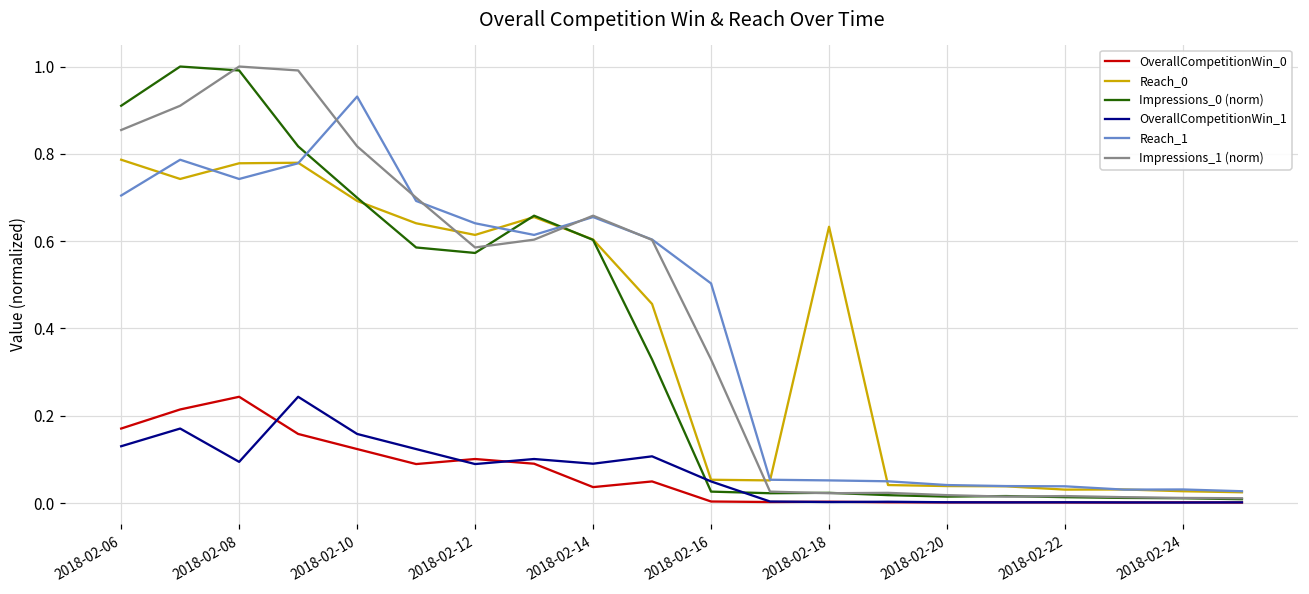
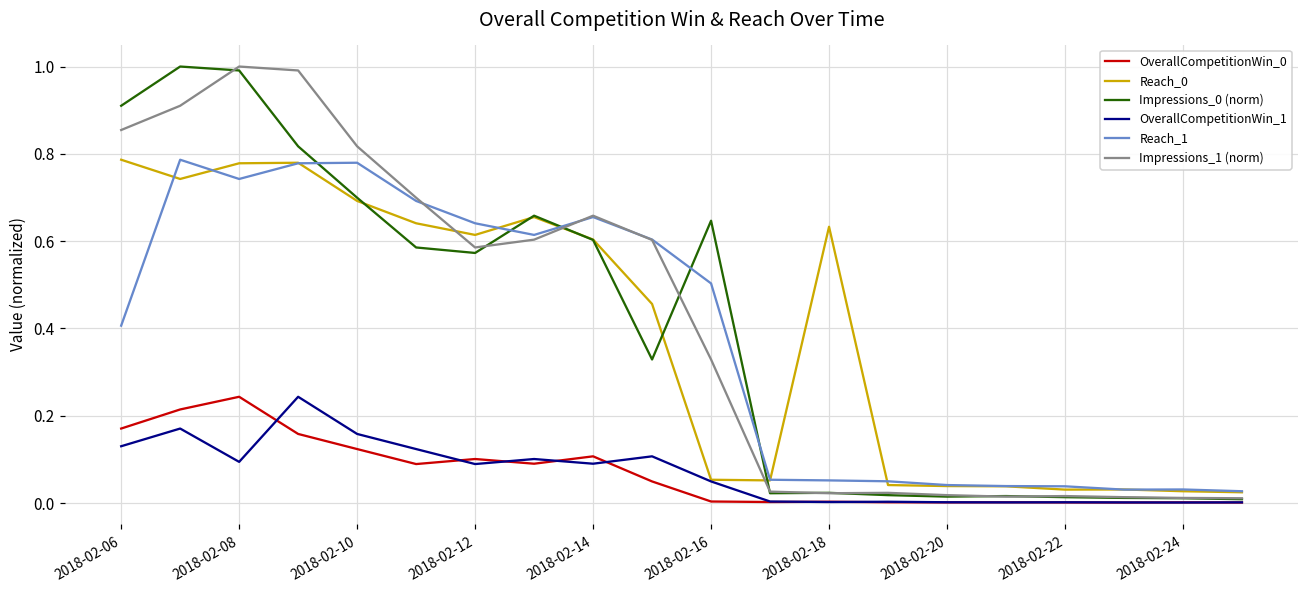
  {
    "OverallCompetitionWin_0": {
      "2018-02-06": 0.17,
      "2018-02-08": 0.24,
      "2018-02-10": 0.12,
      "2018-02-12": 0.10,
-     "2018-02-14": 0.04,
+     "2018-02-14": 0.11,
      "2018-02-16": 0.00
    },
    "Reach_0": {
      "2018-02-06": 0.79,
      "2018-02-08": 0.78,
      "2018-02-10": 0.69,
      "2018-02-12": 0.61,
      "2018-02-18": 0.63,
      "2018-02-22": 0.03
    },
    "Impressions_0 (norm)": {
      "2018-02-06": 0.91,
      "2018-02-08": 0.99,
      "2018-02-10": 0.70,
      "2018-02-12": 0.57,
-     "2018-02-16": 0.03
+     "2018-02-16": 0.65
    },
    "OverallCompetitionWin_1": {
      "2018-02-06": 0.13,
      "2018-02-08": 0.09,
      "2018-02-10": 0.16,
      "2018-02-12": 0.09,
      "2018-02-14": 0.09
    },
    "Reach_1": {
-     "2018-02-06": 0.70,
+     "2018-02-06": 0.41,
      "2018-02-08": 0.74,
-     "2018-02-10": 0.93,
+     "2018-02-10": 0.78,
      "2018-02-12": 0.64,
      "2018-02-16": 0.50,
      "2018-02-18": 0.05,
      "2018-02-22": 0.04
    },
    "Impressions_1 (norm)": {
      "2018-02-06": 0.85,
      "2018-02-08": 1.00,
      "2018-02-10": 0.82,
      "2018-02-12": 0.59,
      "2018-02-16": 0.33
    }
  }
